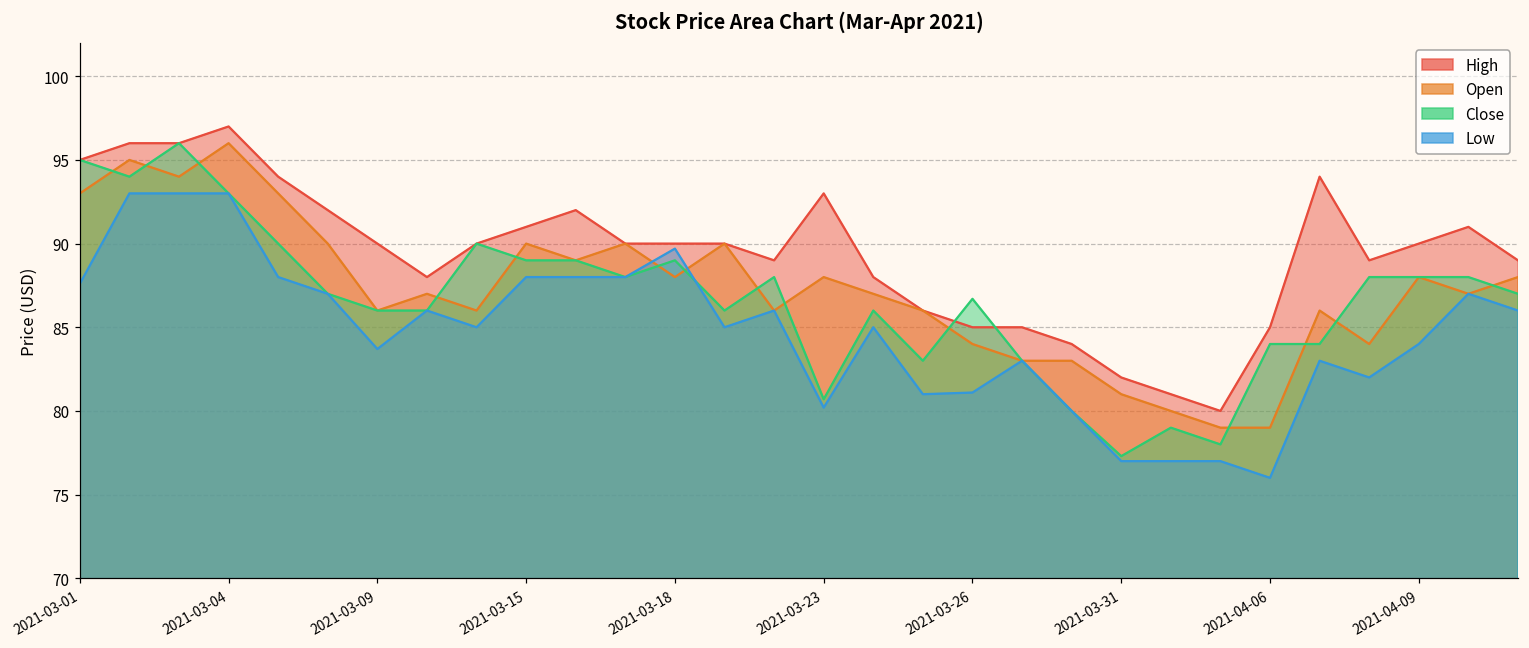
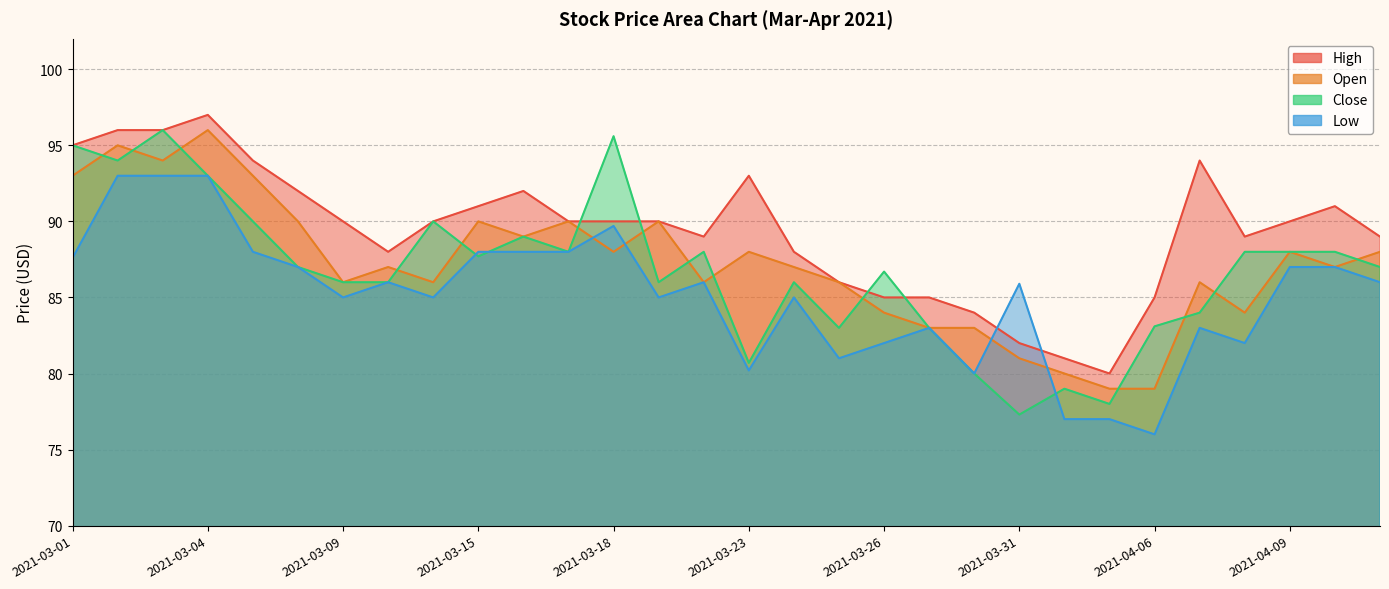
  {
    "Close": {
-     "2021-03-15": 89.0,
-     "2021-03-18": 89.0,
+     "2021-03-15": 87.7,
+     "2021-03-18": 95.6,
      "2021-03-23": 80.7,
      "2021-03-26": 86.7,
      "2021-03-31": 77.3,
-     "2021-04-06": 84.0
+     "2021-04-06": 83.1
    },
    "Low": {
      "2021-03-01": 87.6,
-     "2021-03-09": 83.7,
+     "2021-03-09": 85.0,
      "2021-03-15": 88.0,
      "2021-03-18": 89.7,
      "2021-03-23": 80.2,
-     "2021-03-26": 81.1,
-     "2021-03-31": 77.0,
+     "2021-03-26": 82.0,
+     "2021-03-31": 85.9,
      "2021-04-06": 76.0,
-     "2021-04-09": 84
+     "2021-04-09": 87
    }
  }
